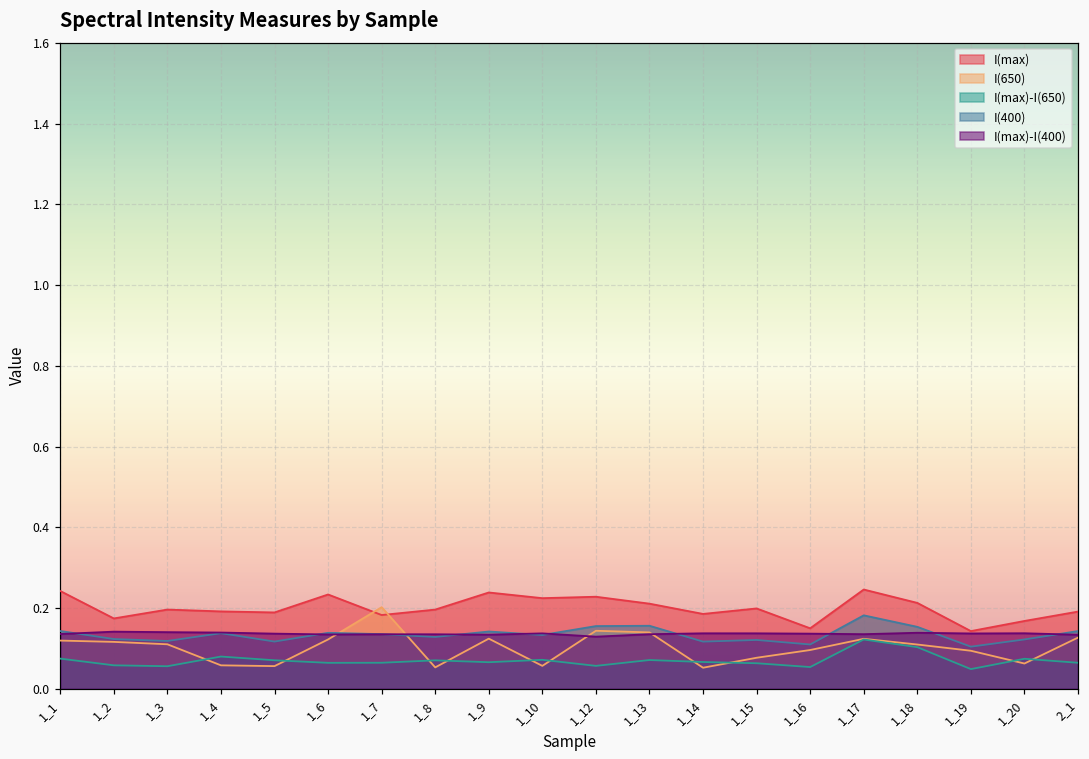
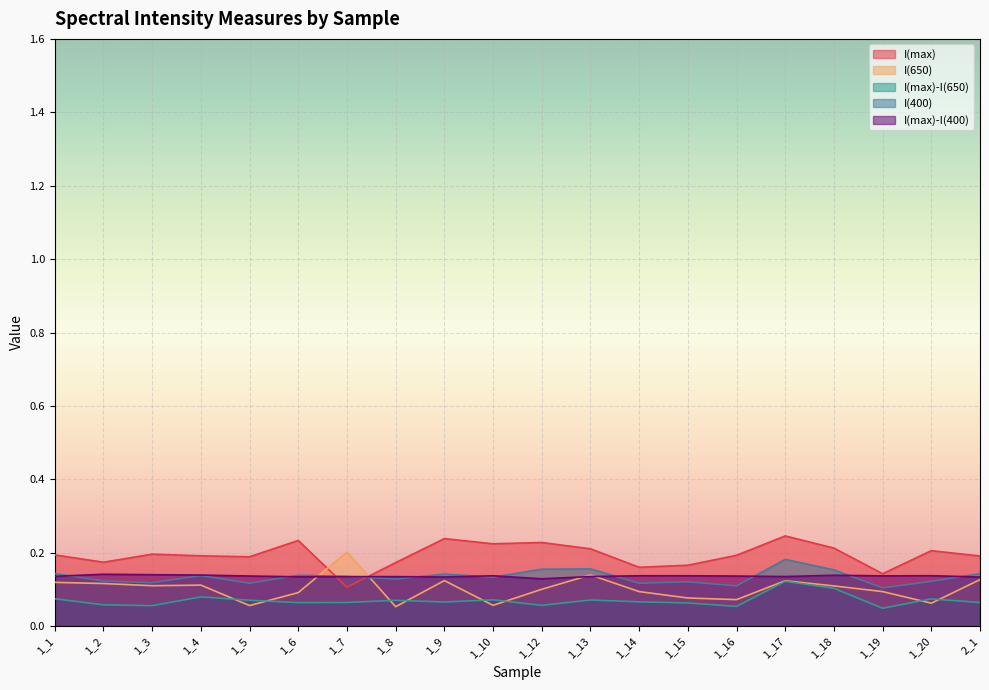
  {
    "I(max)": {
-     "1_1": 0.24,
+     "1_1": 0.19,
      "1_2": 0.17,
      "1_3": 0.20,
      "1_4": 0.19,
      "1_5": 0.19,
      "1_6": 0.23,
-     "1_7": 0.18,
-     "1_8": 0.20,
+     "1_7": 0.11,
+     "1_8": 0.17,
      "1_9": 0.24,
      "1_10": 0.22,
      "1_12": 0.23,
      "1_13": 0.21,
-     "1_14": 0.19,
-     "1_15": 0.20,
-     "1_16": 0.15,
+     "1_14": 0.16,
+     "1_15": 0.17,
+     "1_16": 0.19,
      "1_17": 0.25,
      "1_18": 0.21,
-     "1_20": 0.17,
+     "1_20": 0.21,
      "2_1": 0.19
    },
    "I(650)": {
      "1_1": 0.12,
      "1_2": 0.12,
      "1_3": 0.11,
-     "1_4": 0.06,
+     "1_4": 0.11,
      "1_5": 0.06,
-     "1_6": 0.12,
+     "1_6": 0.09,
      "1_7": 0.20,
      "1_8": 0.05,
      "1_9": 0.12,
      "1_10": 0.06,
-     "1_12": 0.14,
-     "1_14": 0.05,
+     "1_12": 0.10,
+     "1_14": 0.09,
      "1_15": 0.08,
-     "1_16": 0.10,
+     "1_16": 0.07,
      "1_19": 0.09,
      "1_20": 0.06
    },
    "I(max)-I(400)": {
      "1_1": 0.14,
      "1_2": 0.14,
      "1_3": 0.14,
      "1_5": 0.14,
      "1_9": 0.13,
      "1_12": 0.13,
      "1_14": 0.14,
      "1_15": 0.14,
      "1_16": 0.14,
      "1_17": 0.14,
      "1_18": 0.14,
      "1_20": 0.14
    }
  }
